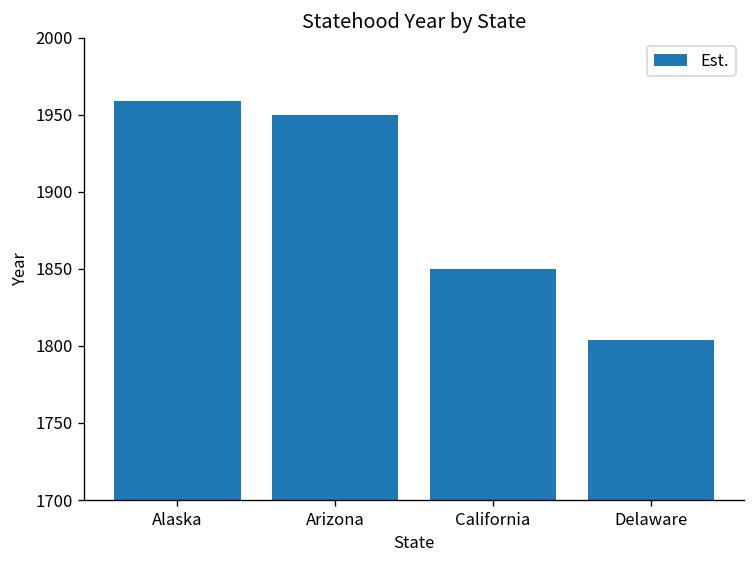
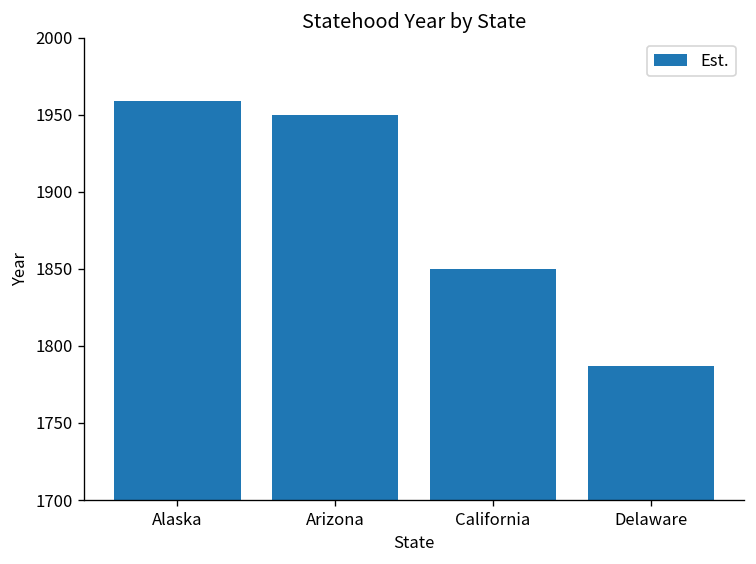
  {
    "Alaska": 1959,
    "Arizona": 1950,
    "California": 1850,
-   "Delaware": 1804
+   "Delaware": 1787
  }
